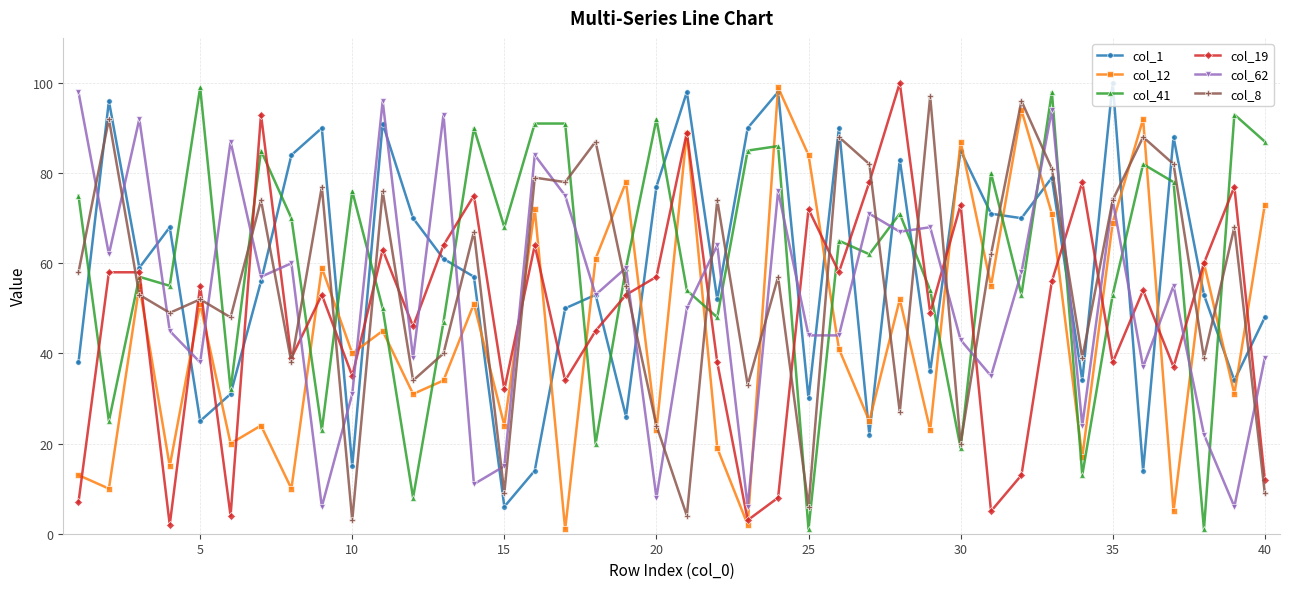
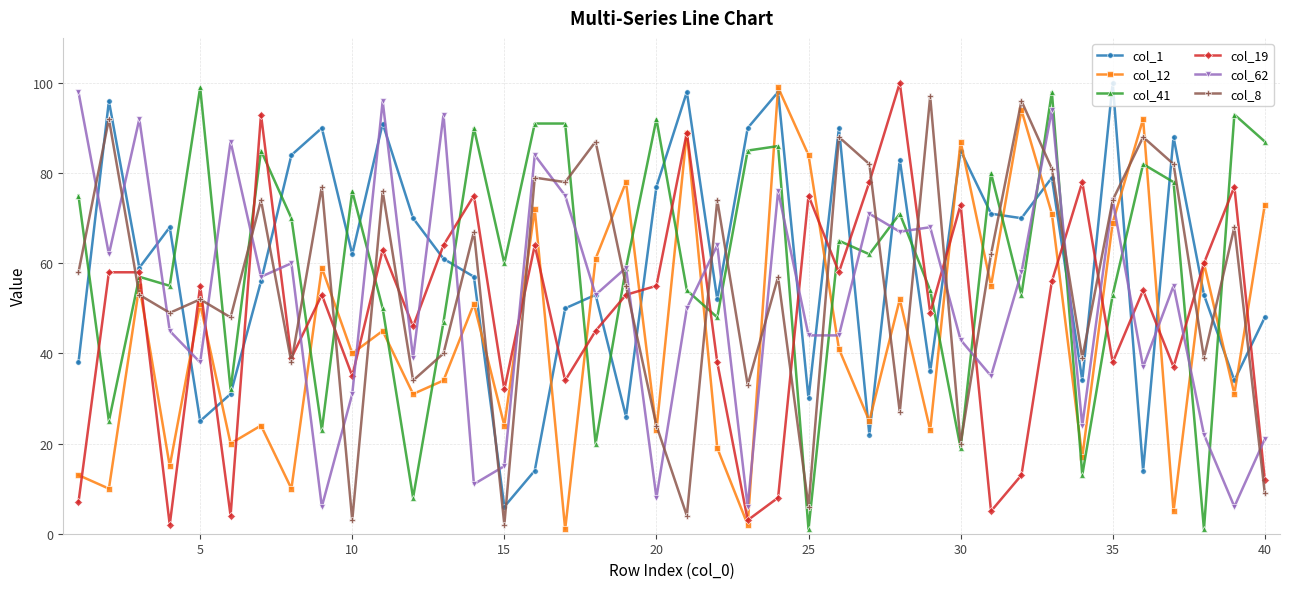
  {
    "col_1": {
      "5": 25,
-     "10": 15,
+     "10": 62,
      "15": 6,
      "20": 77,
      "25": 30,
      "30": 85,
      "40": 48
    },
    "col_12": {
      "5": 51,
      "10": 40,
      "15": 24,
      "20": 23,
      "25": 84,
      "30": 87,
      "35": 69,
      "40": 73
    },
    "col_41": {
      "5": 99,
      "10": 76,
-     "15": 68,
+     "15": 60,
      "20": 92,
      "25": 1,
      "30": 19,
      "35": 53,
      "40": 87
    },
    "col_19": {
      "5": 55,
      "10": 35,
      "15": 32,
-     "20": 57,
-     "25": 72,
+     "20": 55,
+     "25": 75,
      "30": 73,
      "35": 38,
      "40": 12
    },
    "col_62": {
      "5": 38,
      "10": 31,
      "15": 15,
      "20": 8,
      "25": 44,
      "30": 43,
-     "40": 39
+     "40": 21
    },
    "col_8": {
      "5": 52,
      "10": 3,
-     "15": 9,
+     "15": 2,
      "20": 24,
      "25": 6,
      "30": 20,
      "40": 9
    }
  }
